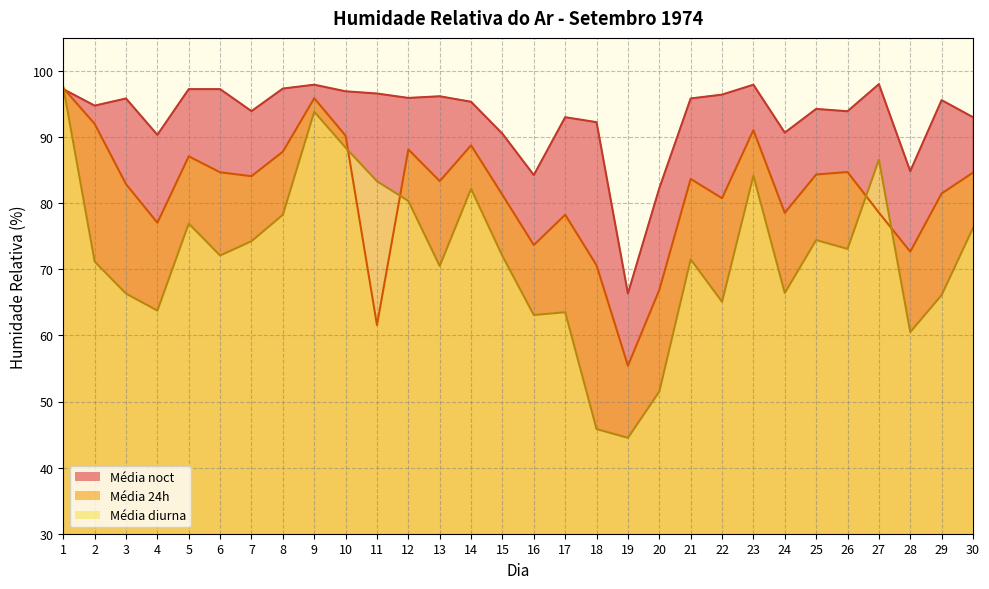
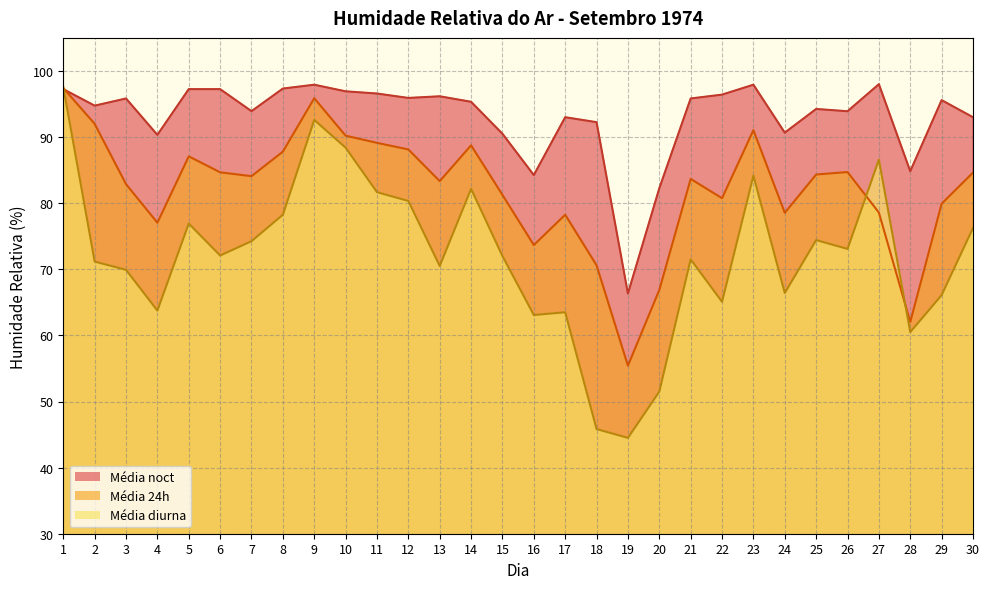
  {
    "Média noct": {
      "2": 95,
      "3": 96,
      "4": 90,
      "5": 97,
      "6": 97,
      "7": 94,
      "8": 97,
      "9": 98,
      "10": 97,
      "11": 97,
      "12": 96,
      "13": 96,
      "14": 95,
      "15": 91,
      "16": 84,
      "17": 93,
      "18": 92,
      "19": 66,
      "20": 82,
      "21": 96,
      "22": 96,
      "23": 98,
      "24": 91,
      "25": 94,
      "26": 94,
      "27": 98,
      "28": 85,
      "29": 96,
      "30": 93
    },
    "Média 24h": {
      "2": 92,
      "3": 83,
      "4": 77,
      "5": 87,
      "6": 85,
      "7": 84,
      "8": 88,
      "9": 96,
      "10": 90,
-     "11": 62,
+     "11": 89,
      "12": 88,
      "13": 83,
      "14": 89,
      "15": 81,
      "16": 74,
      "17": 78,
      "18": 71,
      "19": 55,
      "20": 67,
      "21": 84,
      "22": 81,
      "23": 91,
      "24": 79,
      "25": 84,
      "26": 85,
      "27": 79,
-     "28": 73,
-     "29": 81,
+     "28": 62,
+     "29": 80,
      "30": 85
    },
    "Média diurna": {
      "2": 71,
-     "3": 66,
+     "3": 70,
      "4": 64,
      "5": 77,
      "6": 72,
      "7": 74,
      "8": 78,
-     "9": 94,
+     "9": 93,
      "10": 88,
-     "11": 83,
+     "11": 82,
      "12": 80,
      "13": 71,
      "14": 82,
      "15": 72,
      "16": 63,
      "17": 64,
      "18": 46,
      "19": 45,
      "20": 52,
      "21": 72,
      "22": 65,
      "23": 84,
      "24": 66,
      "25": 74,
      "26": 73,
      "27": 87,
      "28": 61,
      "29": 66,
      "30": 76
    }
  }
